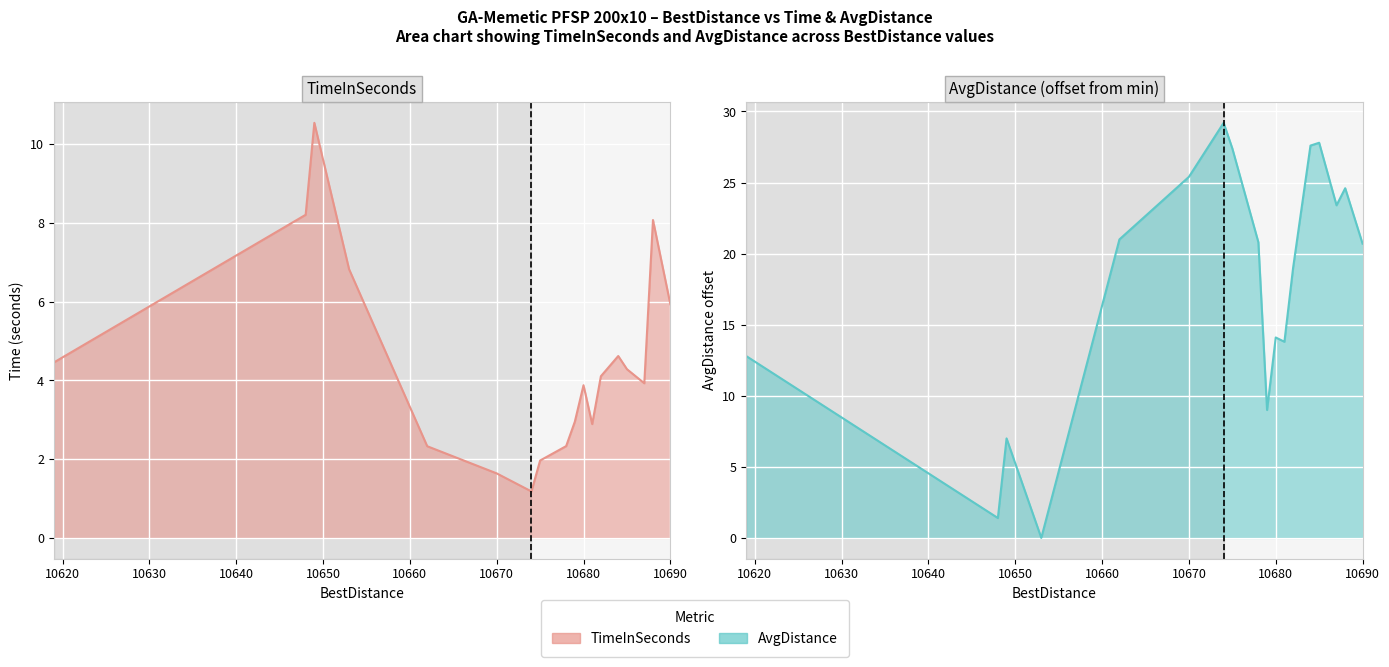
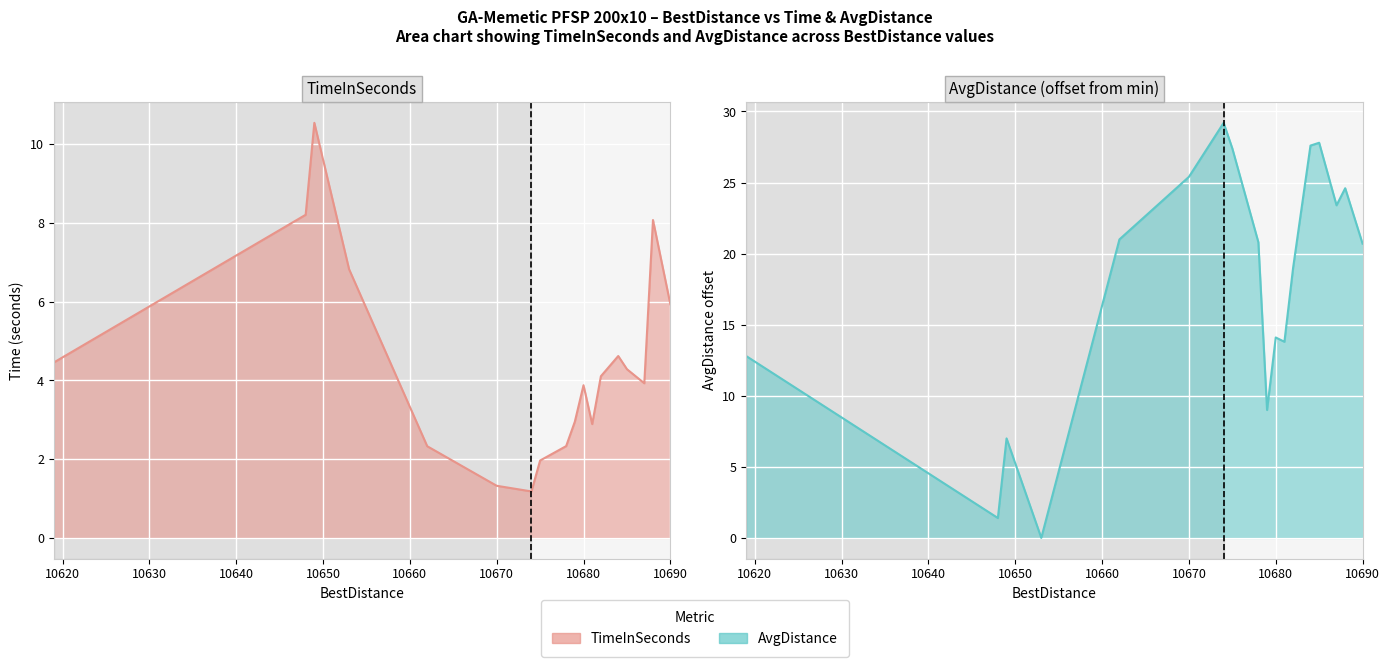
  {
    "TimeInSeconds": {
-     "10670": 1.6,
+     "10670": 1.3,
      "10680": 3.9,
      "10690": 5.9
    },
    "AvgDistance (offset from min)": {
      "10670": 25.4,
      "10680": 14.1,
      "10690": 20.7
    }
  }
